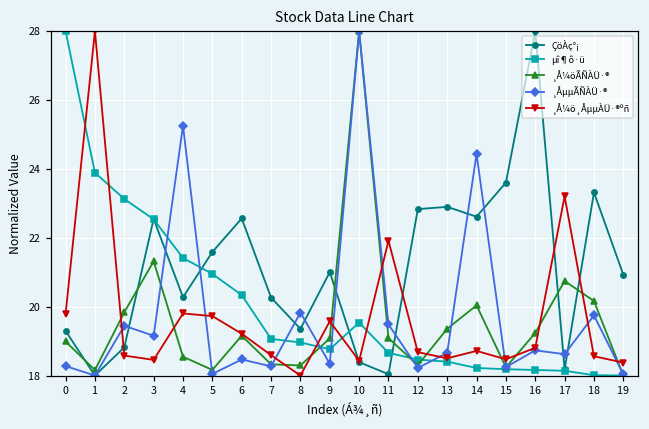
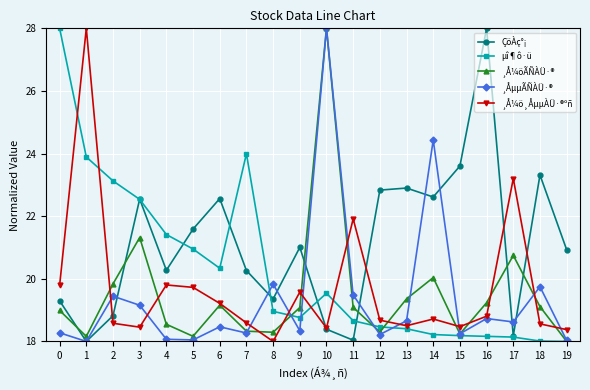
  {
    "ÇöÀç°¡": {
      "0": 19.3,
      "2": 18.8,
      "4": 20.3,
      "5": 21.6,
      "6": 22.6,
      "7": 20.3,
      "8": 19.4,
      "9": 21.0,
      "11": 18.0,
      "12": 22.8,
      "13": 22.9,
      "14": 22.6,
      "15": 23.6,
      "16": 28.0,
      "18": 23.3,
      "19": 20.9
    },
    "µî¶ô·ü": {
      "0": 28.0,
      "1": 23.9,
      "2": 23.1,
      "4": 21.4,
      "5": 21.0,
      "6": 20.3,
-     "7": 19.1,
+     "7": 24.0,
      "8": 19.0,
      "9": 18.8,
      "10": 19.5,
      "11": 18.7,
      "12": 18.5,
      "13": 18.4,
      "14": 18.2,
      "16": 18.2,
      "18": 18.0
    },
    "¸Å¼öÃÑÀÜ·®": {
      "0": 19.0,
      "1": 18.2,
      "2": 19.8,
      "3": 21.3,
      "4": 18.5,
      "5": 18.2,
      "8": 18.3,
      "9": 19.1,
      "11": 19.1,
      "13": 19.4,
      "14": 20.0,
      "16": 19.2,
      "17": 20.7,
-     "18": 20.2
+     "18": 19.1
    },
    "¸ÅµµÃÑÀÜ·®": {
      "0": 18.3,
      "2": 19.4,
      "3": 19.2,
-     "4": 25.3,
+     "4": 18.1,
      "5": 18.0,
      "6": 18.5,
      "8": 19.8,
      "9": 18.3,
      "11": 19.5,
      "13": 18.7,
      "14": 24.4,
      "17": 18.6,
      "18": 19.7
    },
    "¸Å¼ö¸ÅµµÀÜ·®ºñ": {
      "0": 19.8,
      "1": 28.0,
      "2": 18.6,
      "3": 18.5,
      "4": 19.8,
      "5": 19.7,
      "7": 18.6,
      "8": 18.0,
      "9": 19.6,
      "11": 21.9,
      "12": 18.7,
      "13": 18.5,
      "14": 18.7,
      "15": 18.5,
      "17": 23.2,
      "18": 18.6,
      "19": 18.4
    }
  }
